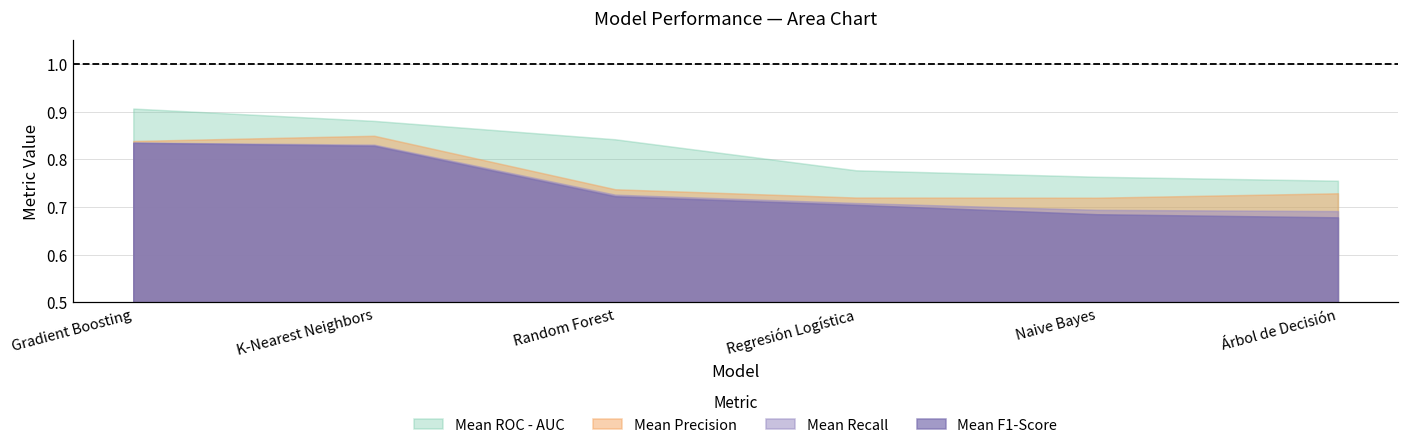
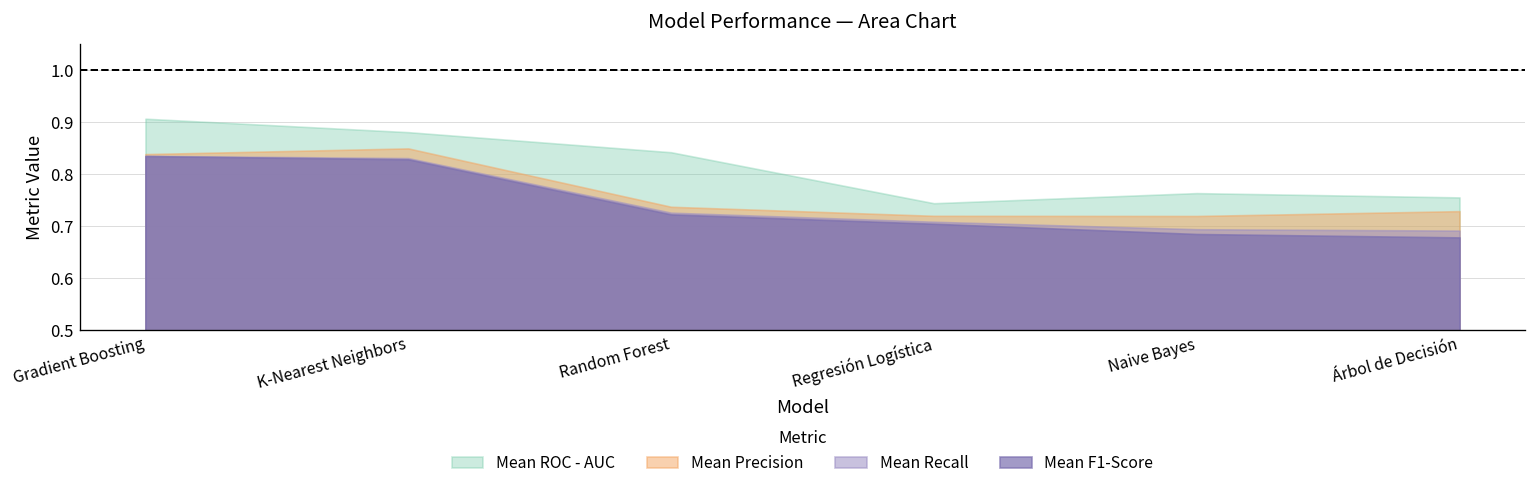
  {
    "Mean ROC - AUC": {
      "Gradient Boosting": 0.91,
      "K-Nearest Neighbors": 0.88,
      "Random Forest": 0.84,
-     "Regresión Logística": 0.78,
+     "Regresión Logística": 0.74,
      "Naive Bayes": 0.76,
      "Árbol de Decisión": 0.76
    },
    "Mean Precision": {
      "K-Nearest Neighbors": 0.85,
      "Random Forest": 0.74,
      "Regresión Logística": 0.72,
      "Naive Bayes": 0.72,
      "Árbol de Decisión": 0.73
    }
  }
